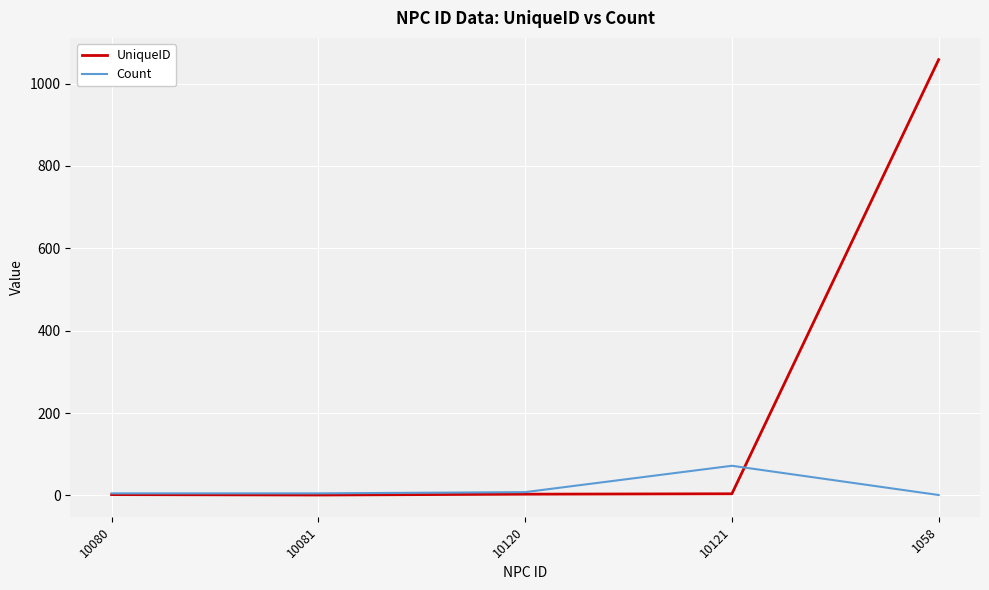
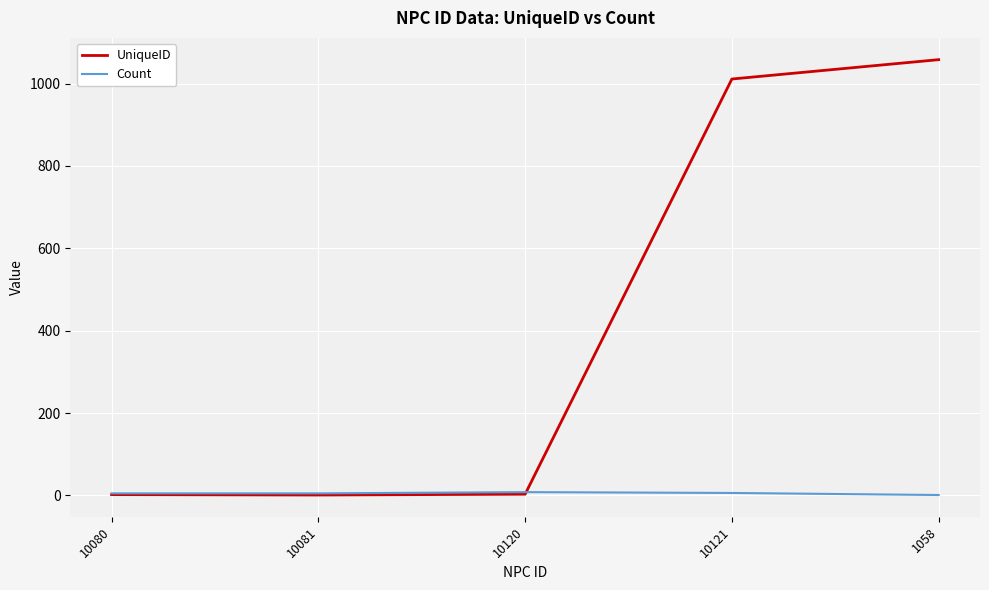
  {
    "UniqueID": {
-     "10121": 0,
+     "10121": 1010,
      "1058": 1060
    },
    "Count": {
-     "10121": 70,
+     "10121": 10,
      "1058": 0
    }
  }
